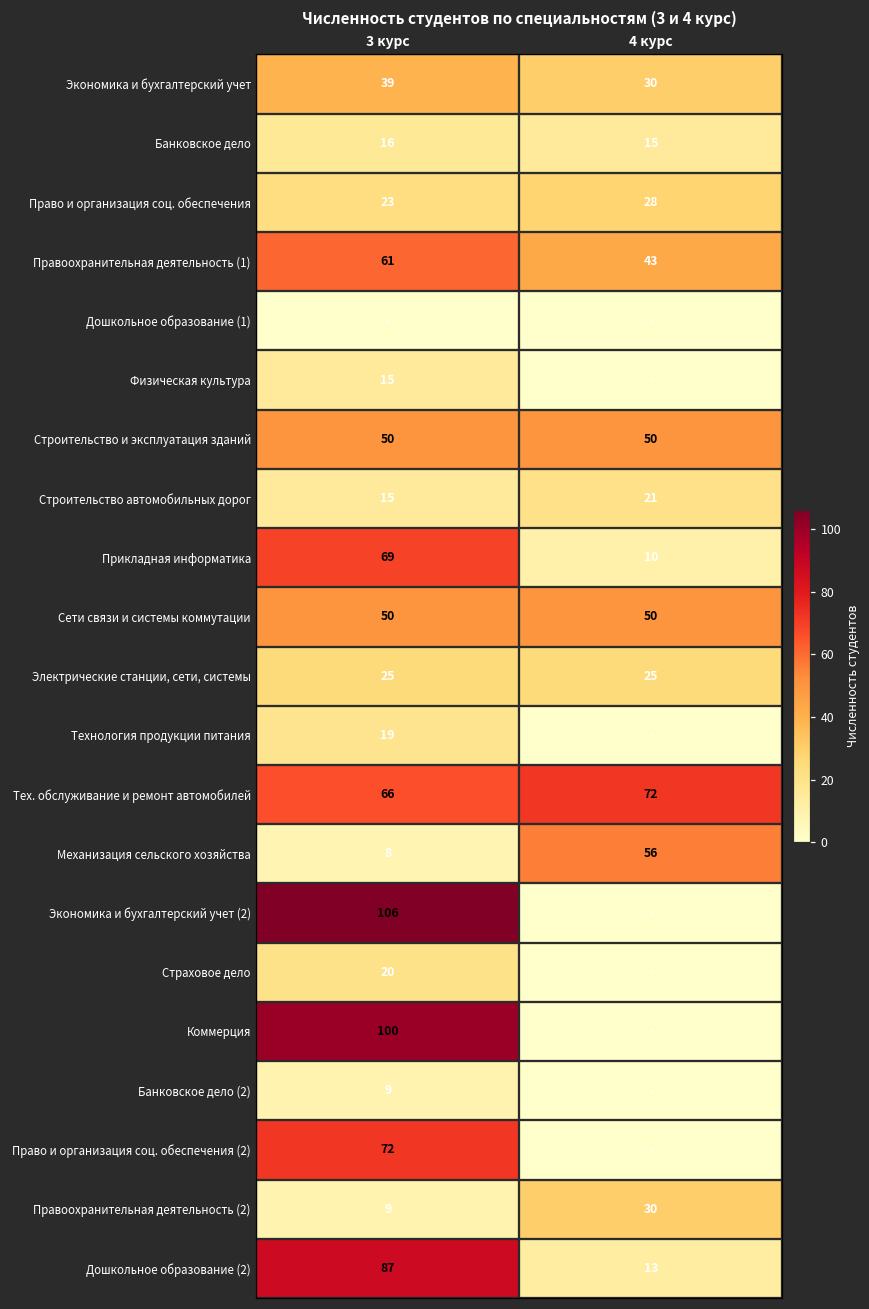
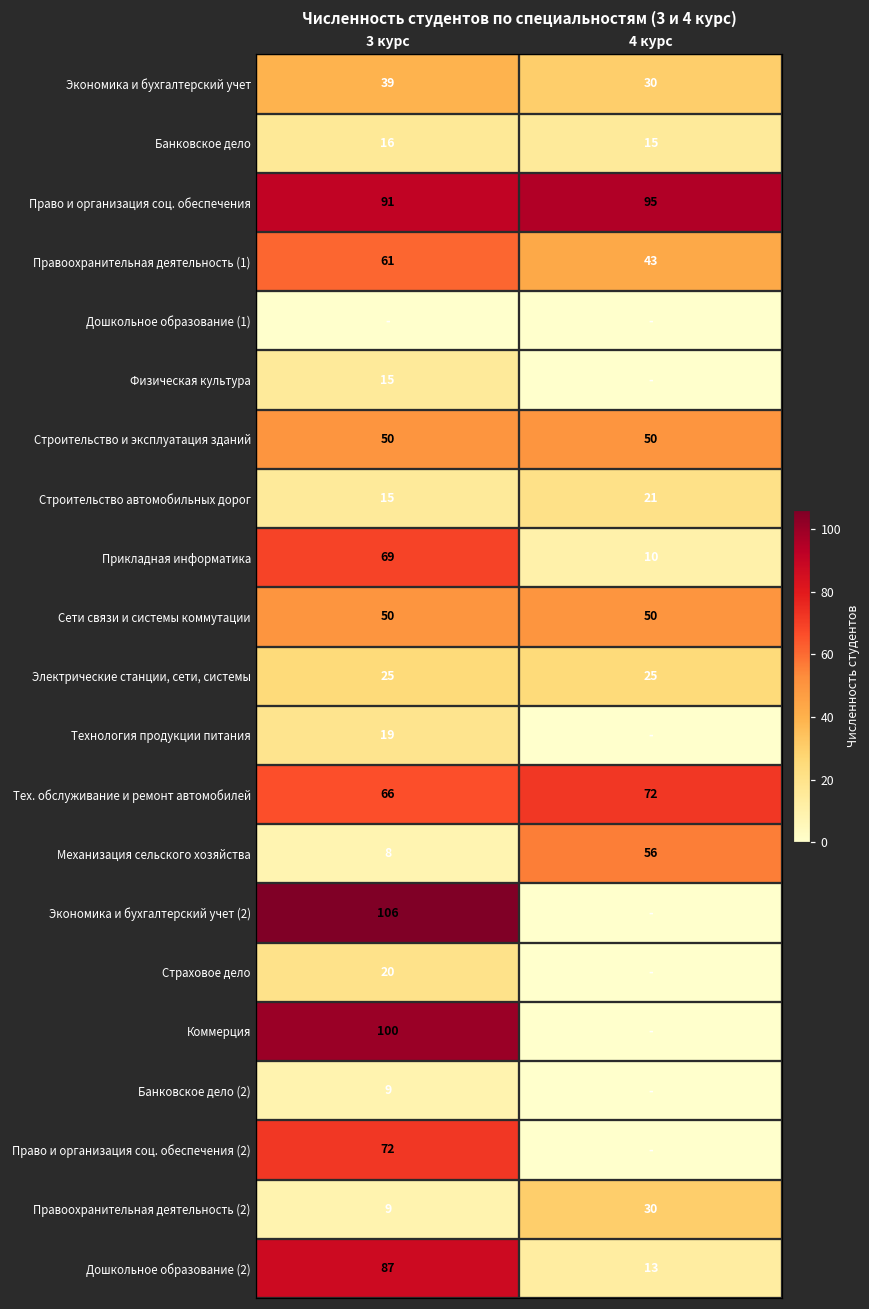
  {
    "Экономика и бухгалтерский учет": {
      "3 курс": 39,
      "4 курс": 30
    },
    "Банковское дело": {
      "3 курс": 16,
      "4 курс": 15
    },
    "Право и организация соц. обеспечения": {
-     "3 курс": 23,
-     "4 курс": 28
+     "3 курс": 91,
+     "4 курс": 95
    },
    "Правоохранительная деятельность (1)": {
      "3 курс": 61,
      "4 курс": 43
    },
    "Физическая культура": {
      "3 курс": 15
    },
    "Строительство и эксплуатация зданий": {
      "3 курс": 50,
      "4 курс": 50
    },
    "Строительство автомобильных дорог": {
      "3 курс": 15,
      "4 курс": 21
    },
    "Прикладная информатика": {
      "3 курс": 69,
      "4 курс": 10
    },
    "Сети связи и системы коммутации": {
      "3 курс": 50,
      "4 курс": 50
    },
    "Электрические станции, сети, системы": {
      "3 курс": 25,
      "4 курс": 25
    },
    "Технология продукции питания": {
      "3 курс": 19
    },
    "Тех. обслуживание и ремонт автомобилей": {
      "3 курс": 66,
      "4 курс": 72
    },
    "Механизация сельского хозяйства": {
      "3 курс": 8,
      "4 курс": 56
    },
    "Экономика и бухгалтерский учет (2)": {
      "3 курс": 106
    },
    "Страховое дело": {
      "3 курс": 20
    },
    "Коммерция": {
      "3 курс": 100
    },
    "Банковское дело (2)": {
      "3 курс": 9
    },
    "Право и организация соц. обеспечения (2)": {
      "3 курс": 72
    },
    "Правоохранительная деятельность (2)": {
      "3 курс": 9,
      "4 курс": 30
    },
    "Дошкольное образование (2)": {
      "3 курс": 87,
      "4 курс": 13
    }
  }
